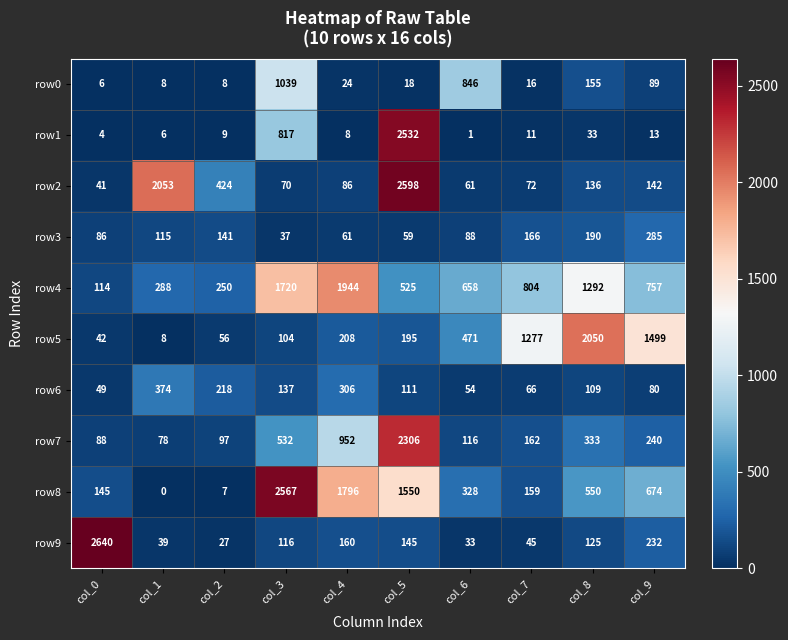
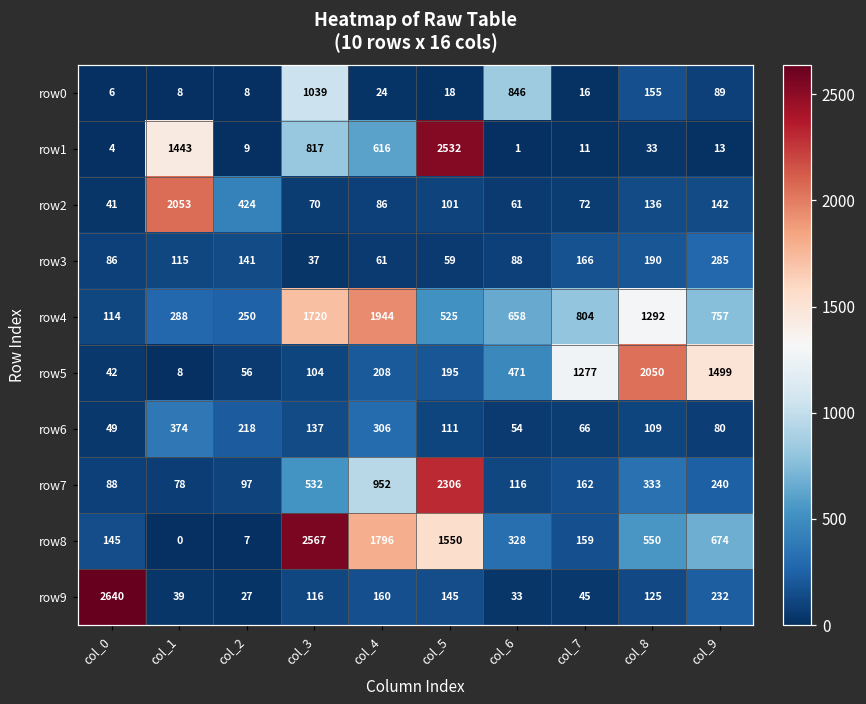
  {
    "row0": {
      "col_0": 6,
      "col_1": 8,
      "col_2": 8,
      "col_3": 1039,
      "col_4": 24,
      "col_5": 18,
      "col_6": 846,
      "col_7": 16,
      "col_8": 155,
      "col_9": 89
    },
    "row1": {
      "col_0": 4,
-     "col_1": 6,
+     "col_1": 1443,
      "col_2": 9,
      "col_3": 817,
-     "col_4": 8,
+     "col_4": 616,
      "col_5": 2532,
      "col_6": 1,
      "col_7": 11,
      "col_8": 33,
      "col_9": 13
    },
    "row2": {
      "col_0": 41,
      "col_1": 2053,
      "col_2": 424,
      "col_3": 70,
      "col_4": 86,
-     "col_5": 2598,
+     "col_5": 101,
      "col_6": 61,
      "col_7": 72,
      "col_8": 136,
      "col_9": 142
    },
    "row3": {
      "col_0": 86,
      "col_1": 115,
      "col_2": 141,
      "col_3": 37,
      "col_4": 61,
      "col_5": 59,
      "col_6": 88,
      "col_7": 166,
      "col_8": 190,
      "col_9": 285
    },
    "row4": {
      "col_0": 114,
      "col_1": 288,
      "col_2": 250,
      "col_3": 1720,
      "col_4": 1944,
      "col_5": 525,
      "col_6": 658,
      "col_7": 804,
      "col_8": 1292,
      "col_9": 757
    },
    "row5": {
      "col_0": 42,
      "col_1": 8,
      "col_2": 56,
      "col_3": 104,
      "col_4": 208,
      "col_5": 195,
      "col_6": 471,
      "col_7": 1277,
      "col_8": 2050,
      "col_9": 1499
    },
    "row6": {
      "col_0": 49,
      "col_1": 374,
      "col_2": 218,
      "col_3": 137,
      "col_4": 306,
      "col_5": 111,
      "col_6": 54,
      "col_7": 66,
      "col_8": 109,
      "col_9": 80
    },
    "row7": {
      "col_0": 88,
      "col_1": 78,
      "col_2": 97,
      "col_3": 532,
      "col_4": 952,
      "col_5": 2306,
      "col_6": 116,
      "col_7": 162,
      "col_8": 333,
      "col_9": 240
    },
    "row8": {
      "col_0": 145,
      "col_1": 0,
      "col_2": 7,
      "col_3": 2567,
      "col_4": 1796,
      "col_5": 1550,
      "col_6": 328,
      "col_7": 159,
      "col_8": 550,
      "col_9": 674
    },
    "row9": {
      "col_0": 2640,
      "col_1": 39,
      "col_2": 27,
      "col_3": 116,
      "col_4": 160,
      "col_5": 145,
      "col_6": 33,
      "col_7": 45,
      "col_8": 125,
      "col_9": 232
    }
  }
